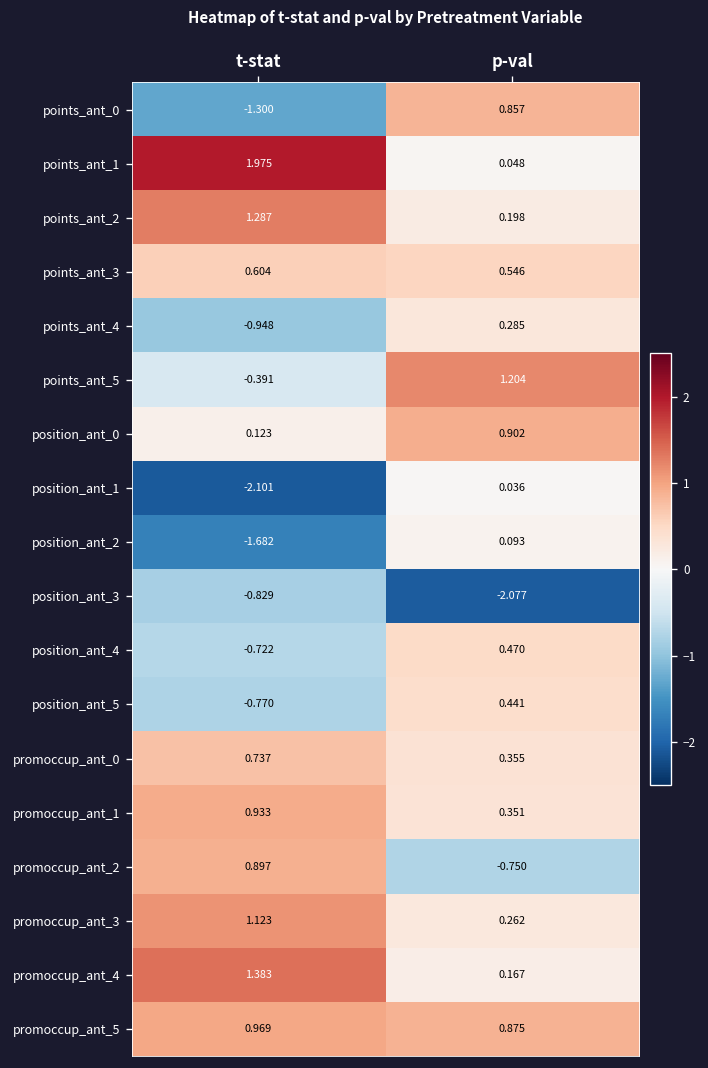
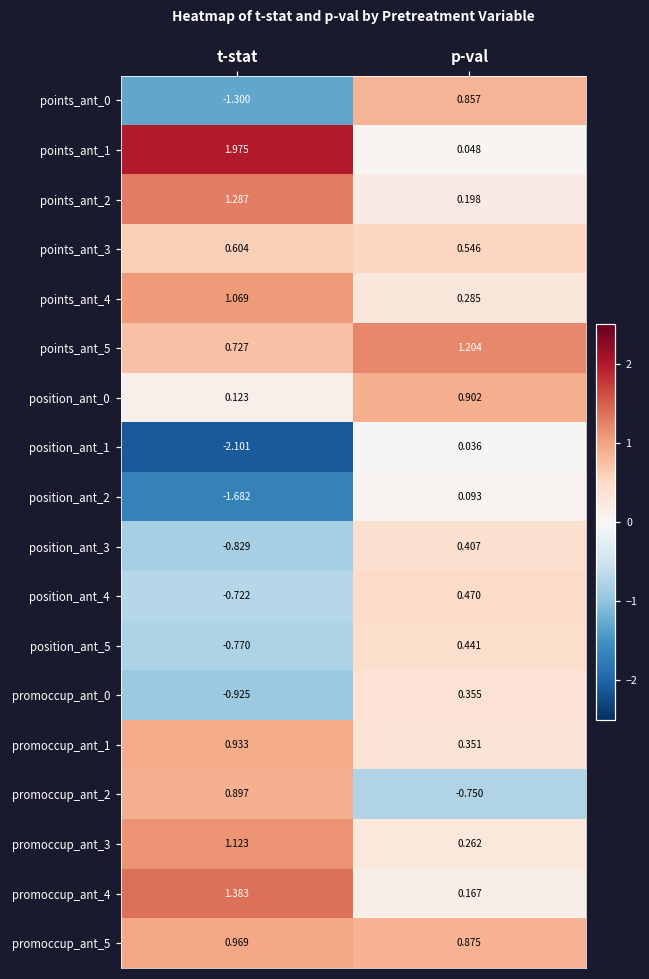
  {
    "points_ant_0": {
      "t-stat": -1.300,
      "p-val": 0.857
    },
    "points_ant_1": {
      "t-stat": 1.975,
      "p-val": 0.048
    },
    "points_ant_2": {
      "t-stat": 1.287,
      "p-val": 0.198
    },
    "points_ant_3": {
      "t-stat": 0.604,
      "p-val": 0.546
    },
    "points_ant_4": {
-     "t-stat": -0.948,
+     "t-stat": 1.069,
      "p-val": 0.285
    },
    "points_ant_5": {
-     "t-stat": -0.391,
+     "t-stat": 0.727,
      "p-val": 1.204
    },
    "position_ant_0": {
      "t-stat": 0.123,
      "p-val": 0.902
    },
    "position_ant_1": {
      "t-stat": -2.101,
      "p-val": 0.036
    },
    "position_ant_2": {
      "t-stat": -1.682,
      "p-val": 0.093
    },
    "position_ant_3": {
      "t-stat": -0.829,
-     "p-val": -2.077
+     "p-val": 0.407
    },
    "position_ant_4": {
      "t-stat": -0.722,
      "p-val": 0.470
    },
    "position_ant_5": {
      "t-stat": -0.770,
      "p-val": 0.441
    },
    "promoccup_ant_0": {
-     "t-stat": 0.737,
+     "t-stat": -0.925,
      "p-val": 0.355
    },
    "promoccup_ant_1": {
      "t-stat": 0.933,
      "p-val": 0.351
    },
    "promoccup_ant_2": {
      "t-stat": 0.897,
      "p-val": -0.750
    },
    "promoccup_ant_3": {
      "t-stat": 1.123,
      "p-val": 0.262
    },
    "promoccup_ant_4": {
      "t-stat": 1.383,
      "p-val": 0.167
    },
    "promoccup_ant_5": {
      "t-stat": 0.969,
      "p-val": 0.875
    }
  }
